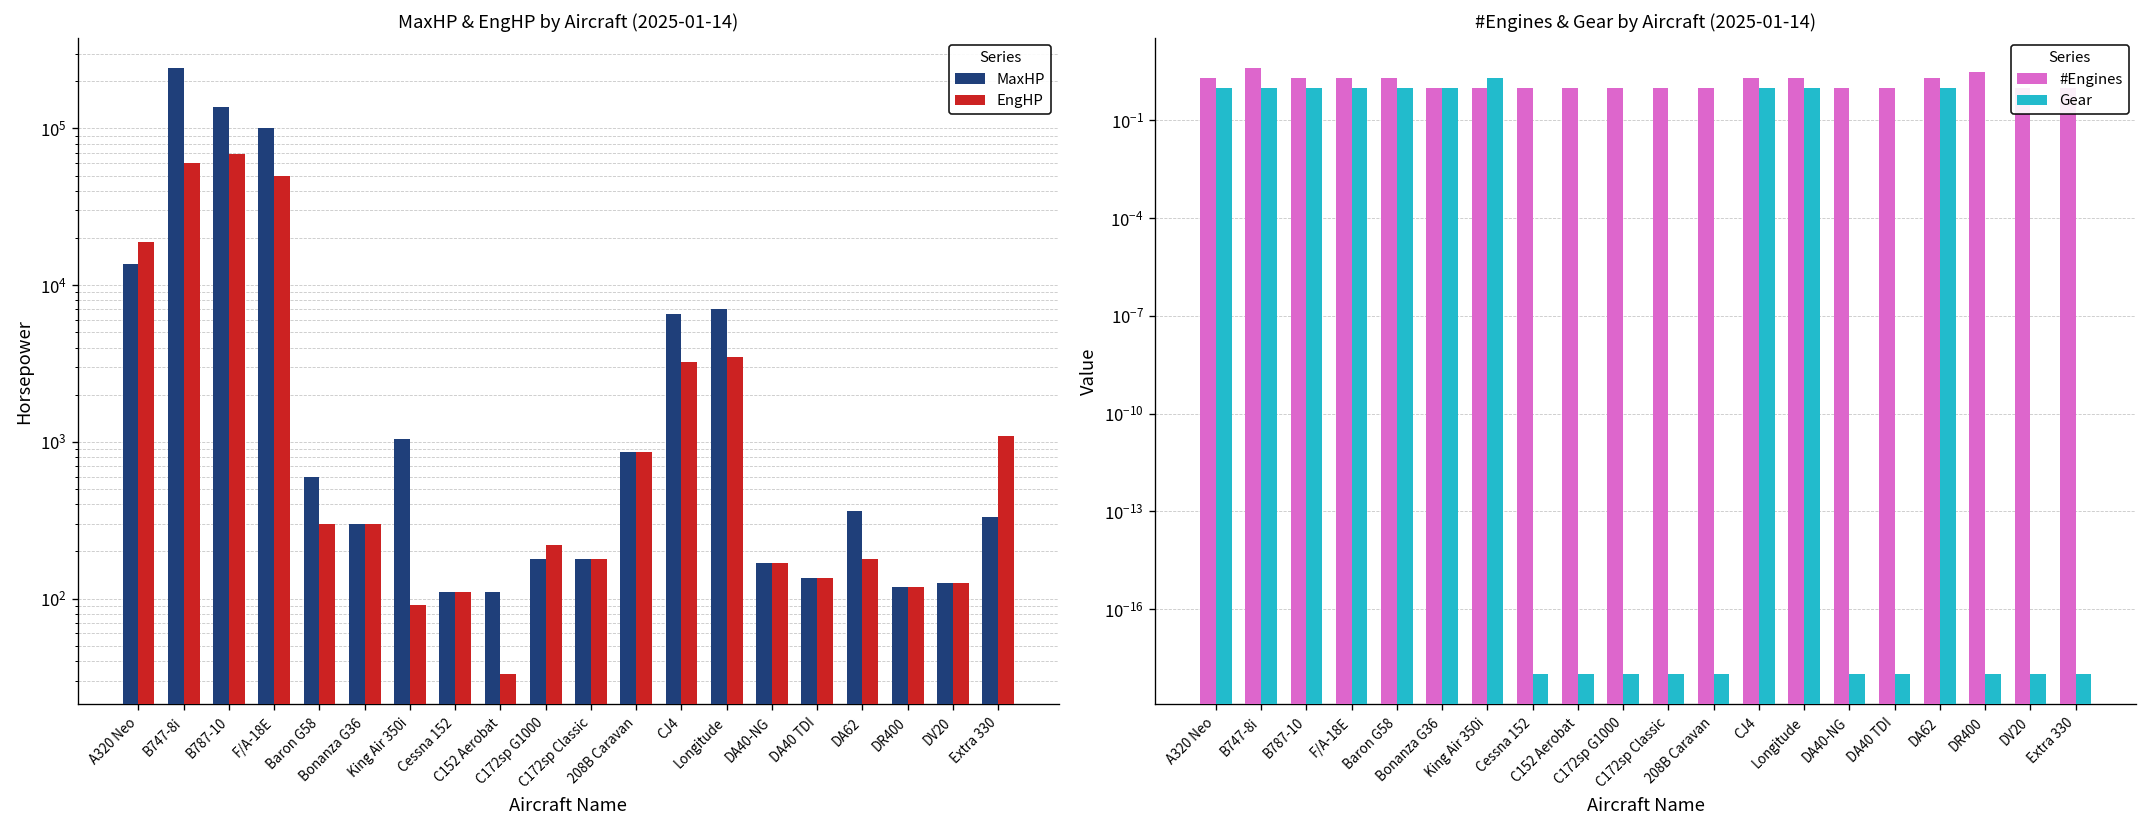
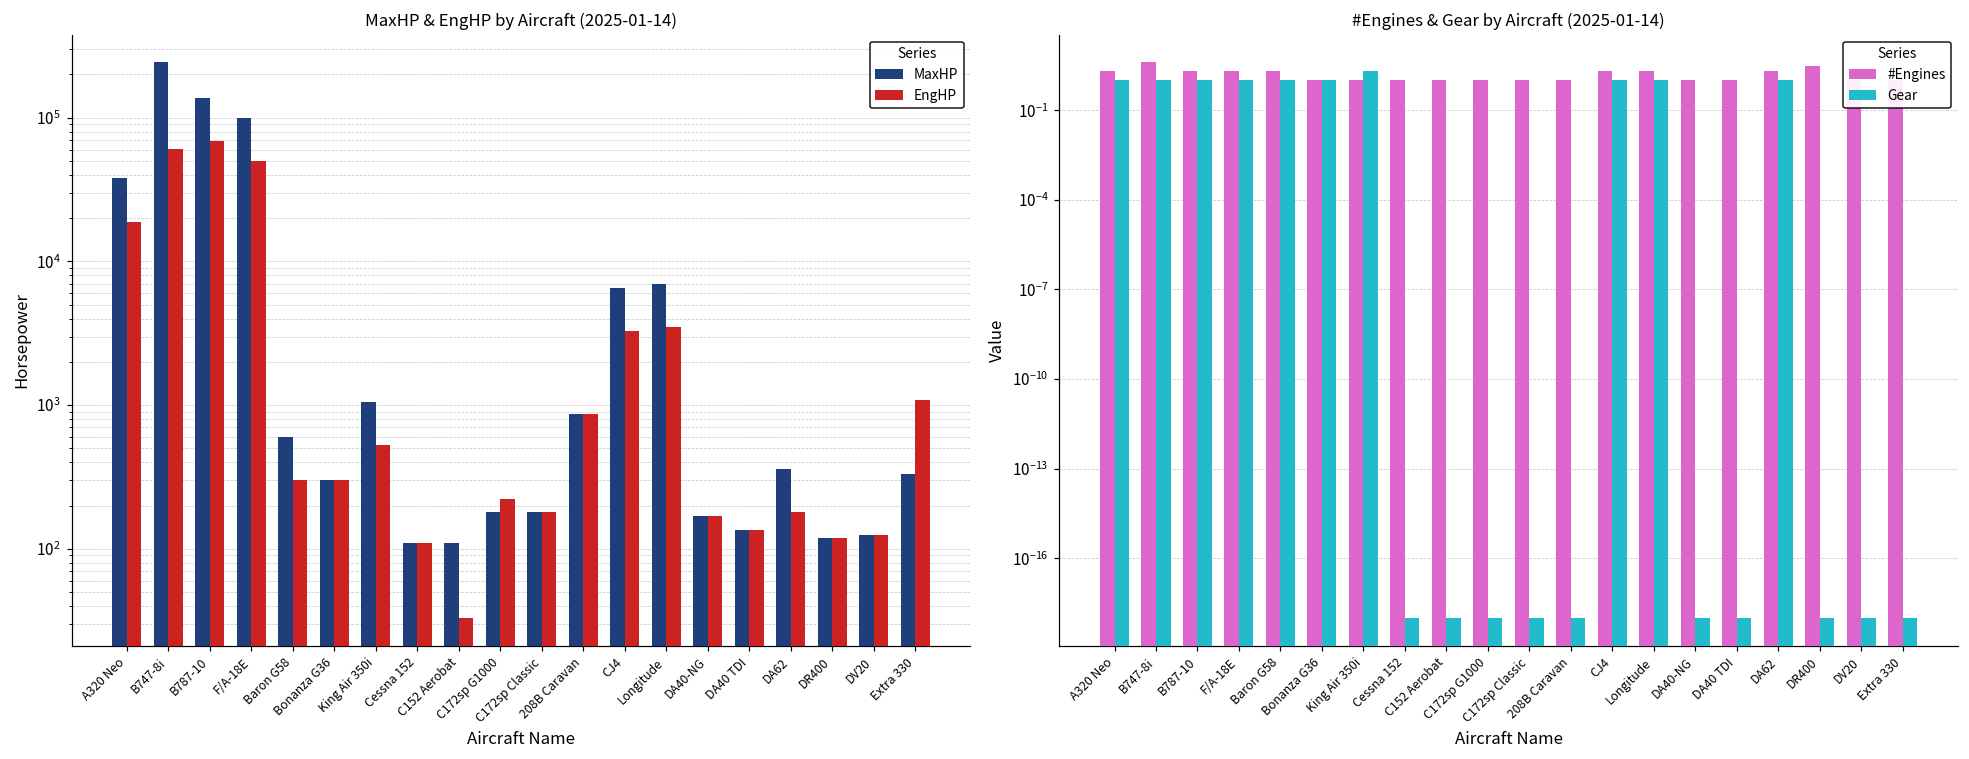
  {
    "MaxHP & EngHP by Aircraft (2025-01-14)": {
      "MaxHP": {
-       "A320 Neo": 14000,
+       "A320 Neo": 38000,
        "B747-8i": 240000,
        "B787-10": 140000,
        "F/A-18E": 100000,
        "Baron G58": 600,
        "Bonanza G36": 300,
        "King Air 350i": 1100,
        "Cessna 152": 110,
        "C152 Aerobat": 110,
        "C172sp G1000": 180,
        "C172sp Classic": 180,
        "208B Caravan": 900,
        "CJ4": 7000,
        "Longitude": 7000,
        "DA40-NG": 170,
        "DA40 TDI": 140,
        "DA62": 360,
        "DR400": 120,
        "DV20": 130,
        "Extra 330": 330
      },
      "EngHP": {
        "A320 Neo": 19000,
        "B747-8i": 60000,
        "B787-10": 70000,
        "F/A-18E": 50000,
        "Baron G58": 300,
        "Bonanza G36": 300,
-       "King Air 350i": 90,
+       "King Air 350i": 530,
        "Cessna 152": 110,
        "C152 Aerobat": 33,
        "C172sp G1000": 220,
        "C172sp Classic": 180,
        "208B Caravan": 900,
        "CJ4": 3300,
        "Longitude": 3500,
        "DA40-NG": 170,
        "DA40 TDI": 140,
        "DA62": 180,
        "DR400": 120,
        "DV20": 130,
        "Extra 330": 1100
      }
    },
    "#Engines & Gear by Aircraft (2025-01-14)": {
      "#Engines": {
        "A320 Neo": 2,
        "B747-8i": 4,
        "B787-10": 2,
        "F/A-18E": 2,
        "Baron G58": 2,
        "Bonanza G36": 1.0,
        "King Air 350i": 1.0,
        "Cessna 152": 1.0,
        "C152 Aerobat": 1.0,
        "C172sp G1000": 1.0,
        "C172sp Classic": 1.0,
        "208B Caravan": 1.0,
        "CJ4": 2,
        "Longitude": 2,
        "DA40-NG": 1.0,
        "DA40 TDI": 1.0,
        "DA62": 2,
        "DR400": 3
      },
      "Gear": {
        "A320 Neo": 1.0,
        "B747-8i": 1.0,
        "B787-10": 1.0,
        "F/A-18E": 1.0,
        "Baron G58": 1.0,
        "Bonanza G36": 1.0,
        "King Air 350i": 2,
        "Cessna 152": 0.000000000000,
        "C152 Aerobat": 0.000000000000,
        "C172sp G1000": 0.000000000000,
        "C172sp Classic": 0.000000000000,
        "208B Caravan": 0.000000000000,
        "CJ4": 1.0,
        "Longitude": 1.0,
        "DA40-NG": 0.000000000000,
        "DA40 TDI": 0.000000000000,
        "DA62": 1.0,
        "DR400": 0.000000000000,
        "DV20": 0.000000000000,
        "Extra 330": 0.000000000000
      }
    }
  }
